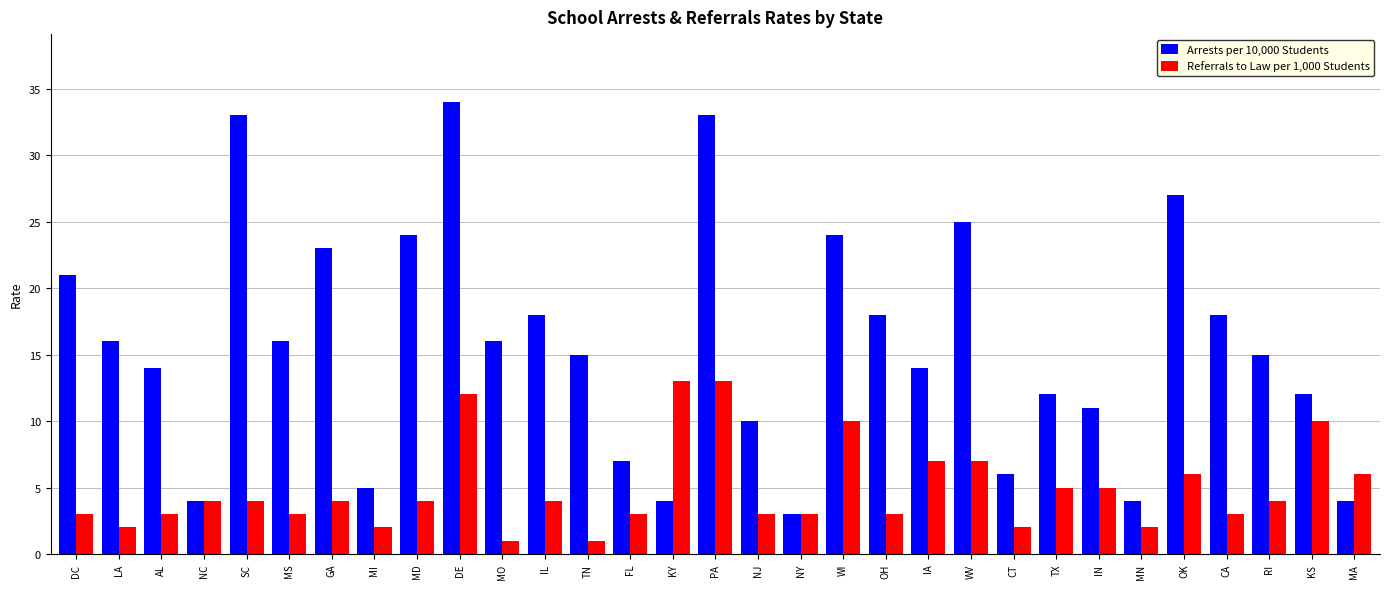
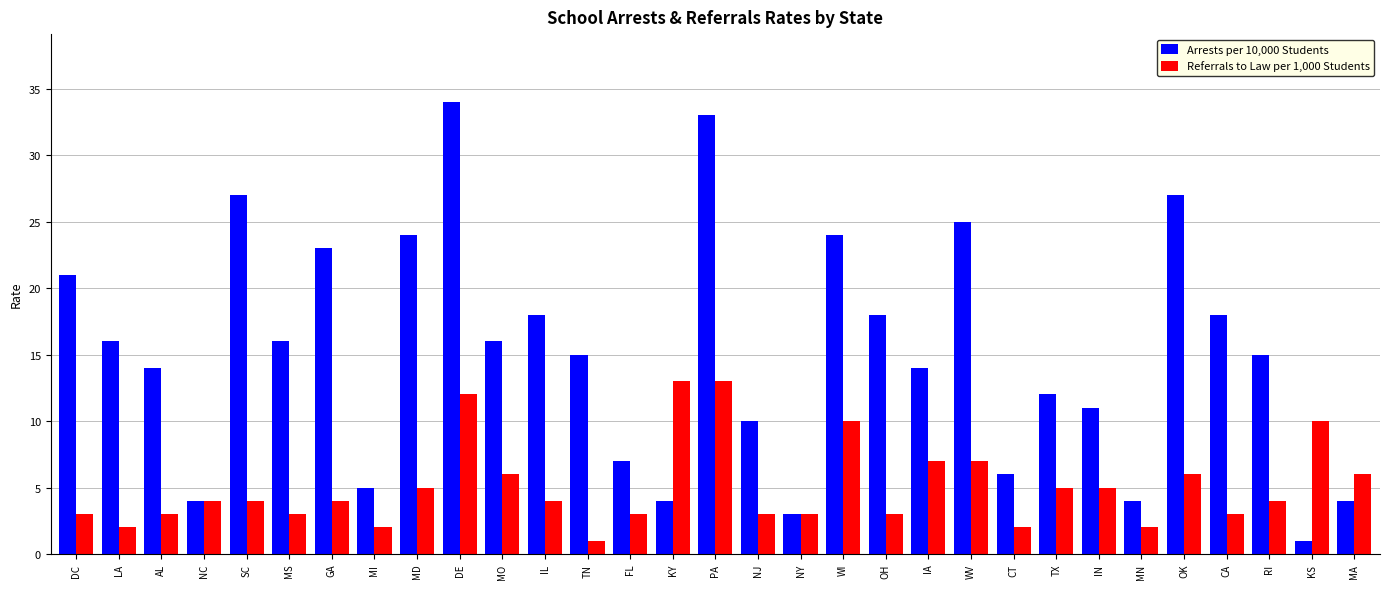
  {
    "Arrests per 10,000 Students": {
      "DC": 21,
      "LA": 16,
      "AL": 14,
      "NC": 4,
-     "SC": 33,
+     "SC": 27,
      "MS": 16,
      "GA": 23,
      "MI": 5,
      "MD": 24,
      "DE": 34,
      "MO": 16,
      "IL": 18,
      "TN": 15,
      "FL": 7,
      "KY": 4,
      "PA": 33,
      "NJ": 10,
      "NY": 3,
      "WI": 24,
      "OH": 18,
      "IA": 14,
      "WV": 25,
      "CT": 6,
      "TX": 12,
      "IN": 11,
      "MN": 4,
      "OK": 27,
      "CA": 18,
      "RI": 15,
-     "KS": 12,
+     "KS": 1,
      "MA": 4
    },
    "Referrals to Law per 1,000 Students": {
      "DC": 3,
      "LA": 2,
      "AL": 3,
      "NC": 4,
      "SC": 4,
      "MS": 3,
      "GA": 4,
      "MI": 2,
-     "MD": 4,
+     "MD": 5,
      "DE": 12,
-     "MO": 1,
+     "MO": 6,
      "IL": 4,
      "TN": 1,
      "FL": 3,
      "KY": 13,
      "PA": 13,
      "NJ": 3,
      "NY": 3,
      "WI": 10,
      "OH": 3,
      "IA": 7,
      "WV": 7,
      "CT": 2,
      "TX": 5,
      "IN": 5,
      "MN": 2,
      "OK": 6,
      "CA": 3,
      "RI": 4,
      "KS": 10,
      "MA": 6
    }
  }
